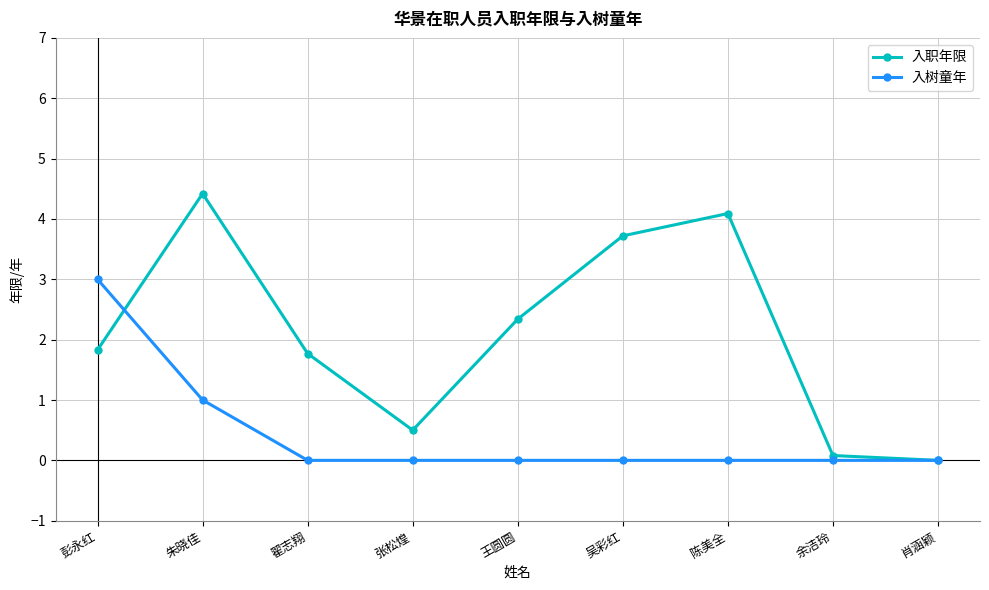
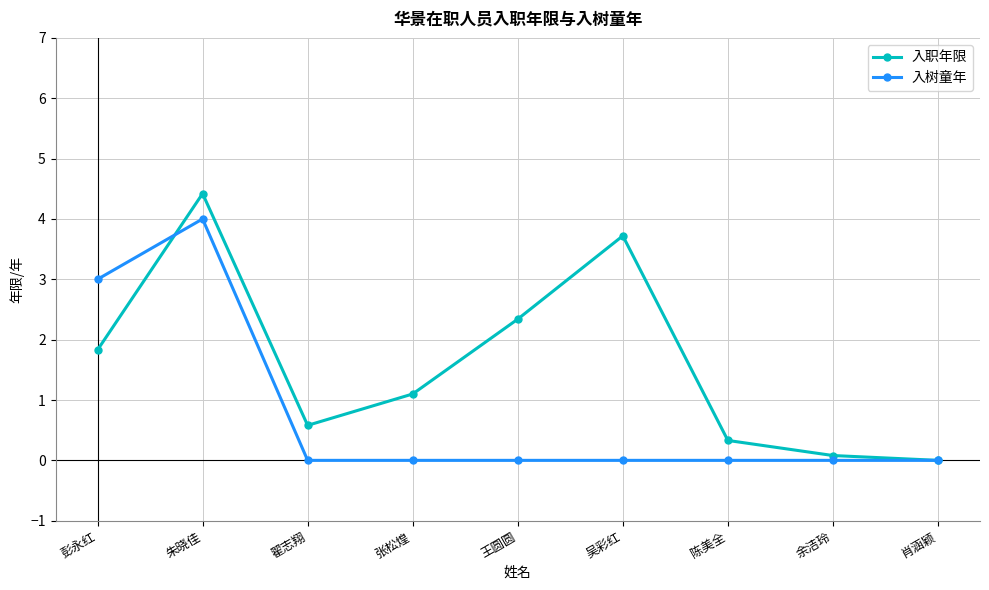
  {
    "入职年限": {
      "彭永红": 1.8,
      "朱晓佳": 4.4,
-     "翟志翔": 1.8,
-     "张松煌": 0.5,
+     "翟志翔": 0.6,
+     "张松煌": 1.1,
      "王圆圆": 2.3,
      "吴彩红": 3.7,
-     "陈美全": 4.1,
+     "陈美全": 0.3,
      "余洁玲": 0.1
    },
    "入树童年": {
      "彭永红": 3,
-     "朱晓佳": 1,
+     "朱晓佳": 4,
      "翟志翔": 0,
      "张松煌": 0,
      "王圆圆": 0,
      "吴彩红": 0,
      "陈美全": 0,
      "余洁玲": 0
    }
  }
